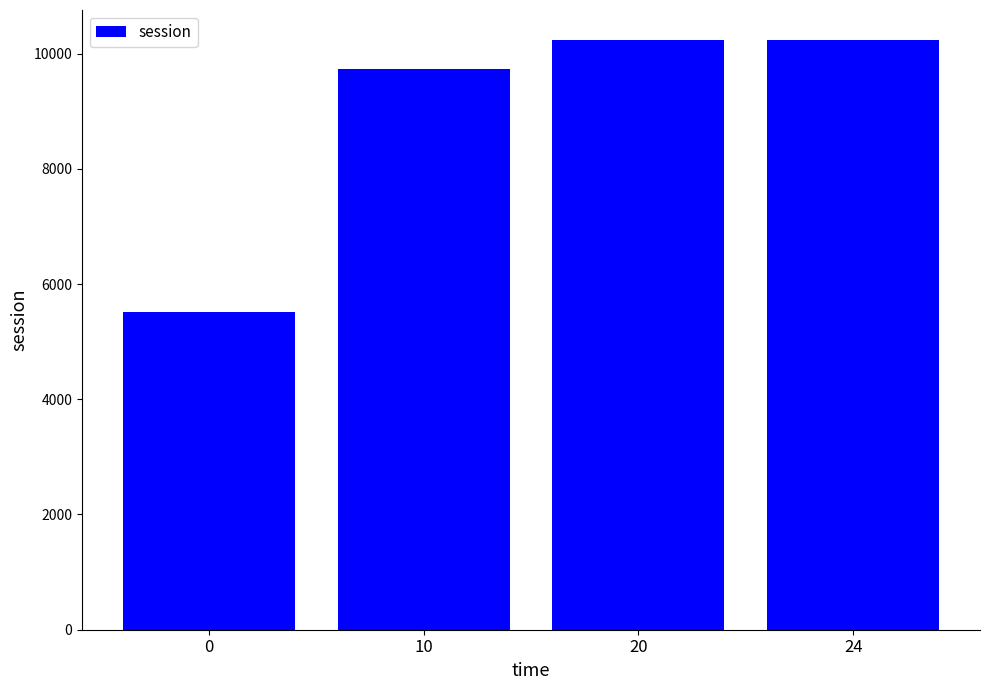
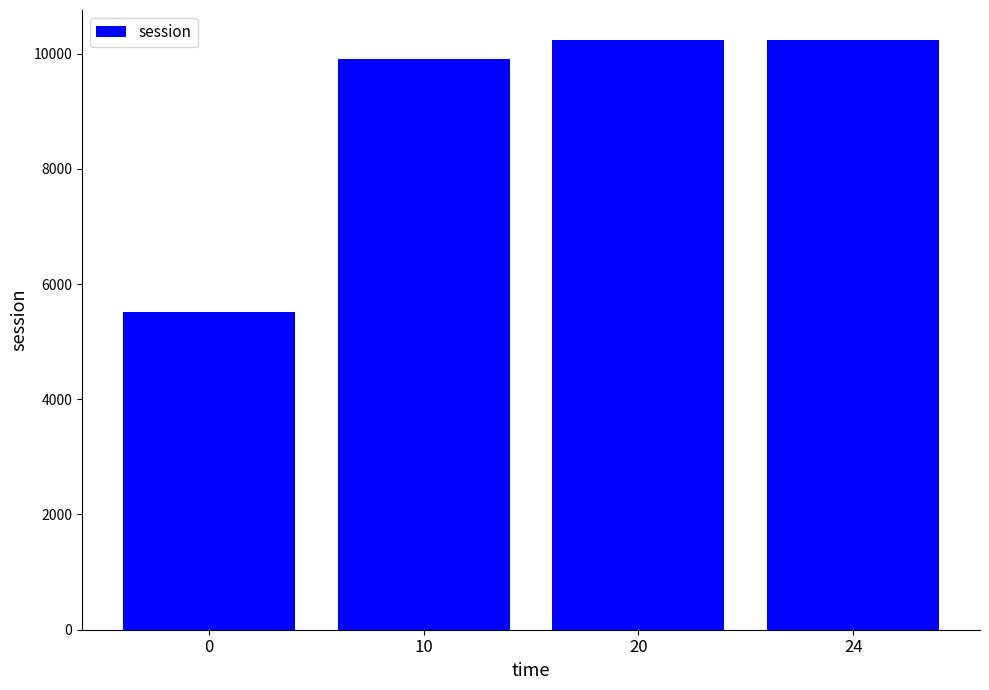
  {
    "0": 5500,
-   "10": 9700,
+   "10": 9900,
    "20": 10200,
    "24": 10200
  }
